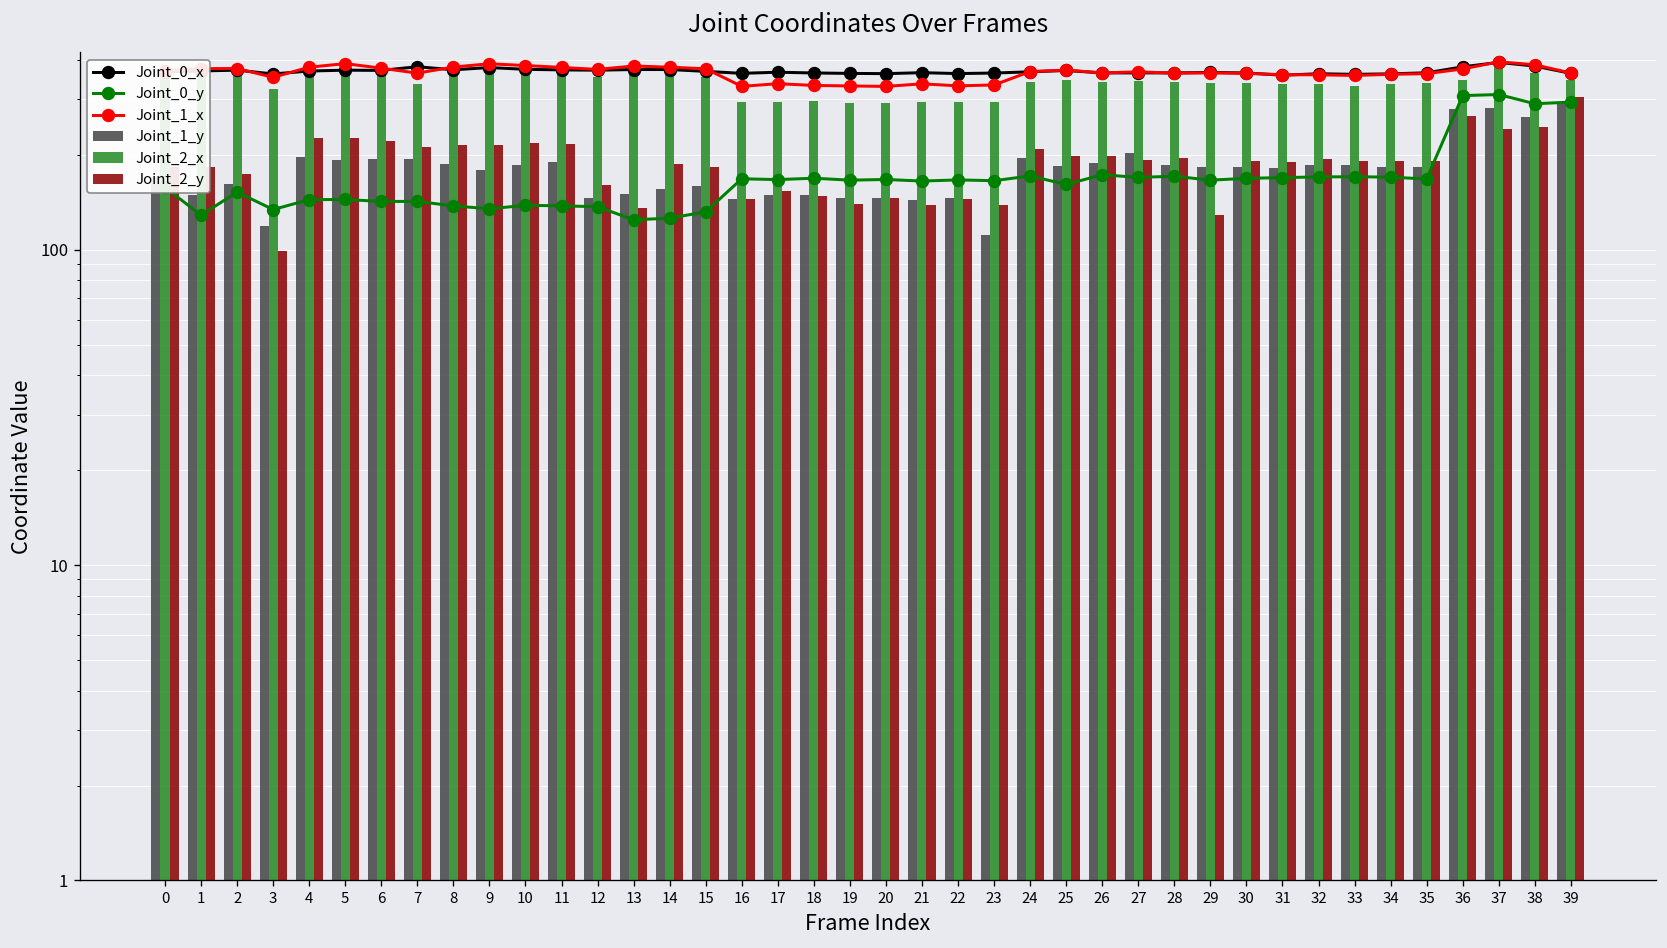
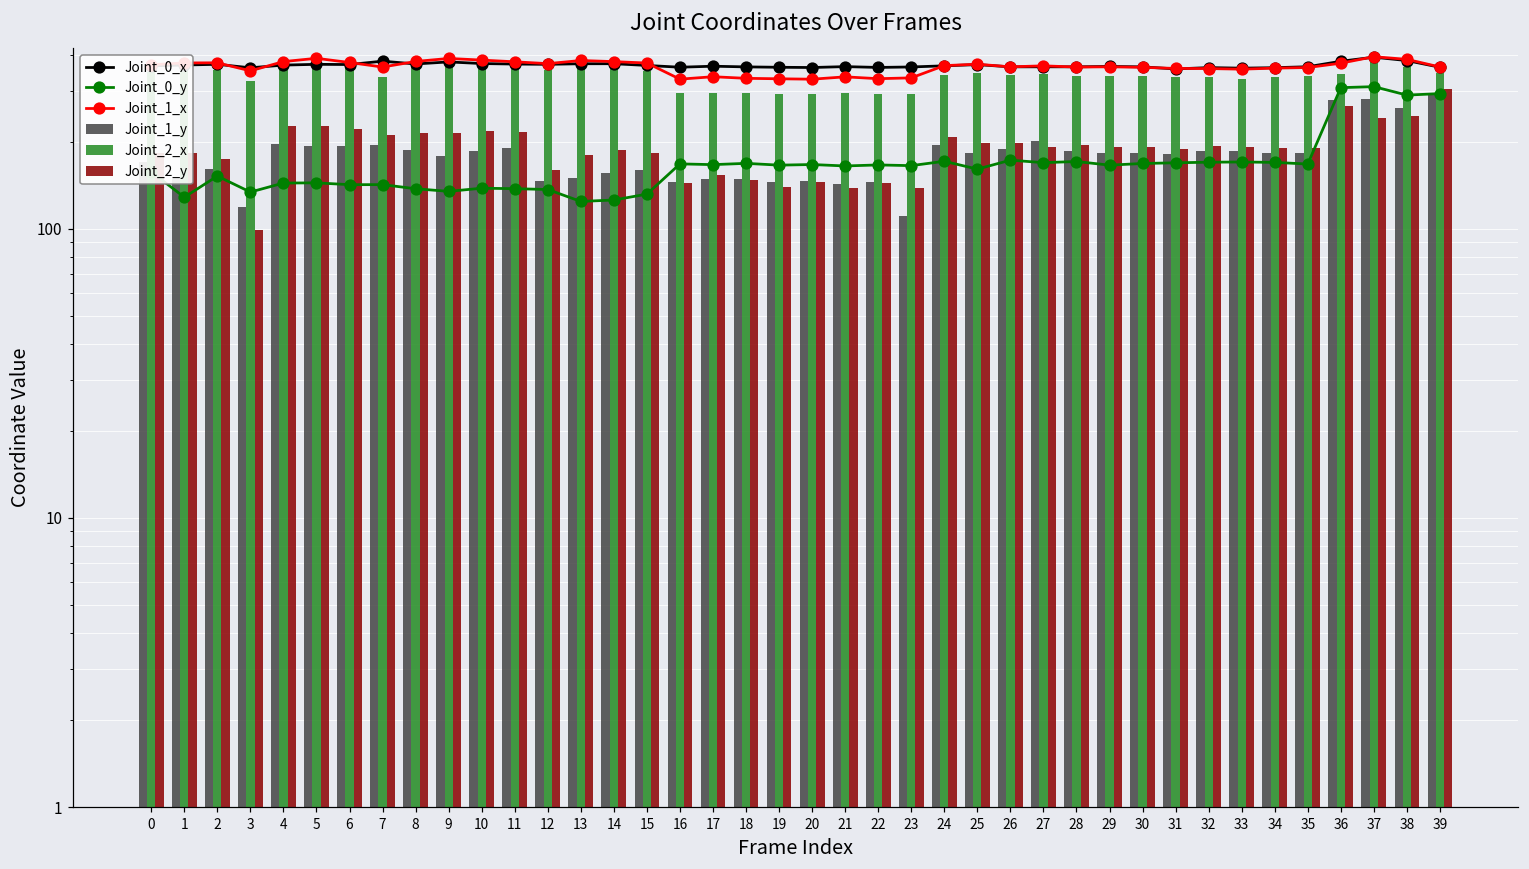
  {
    "Joint_1_y": {
      "2": 160,
      "3": 120,
      "4": 200,
      "5": 190,
      "6": 190,
      "7": 190,
      "8": 190,
      "9": 180,
      "10": 190,
      "11": 190,
      "12": 150,
      "13": 150,
      "14": 160,
      "15": 160,
      "16": 150,
      "17": 150,
      "18": 150,
      "19": 150,
      "20": 150,
      "21": 140,
      "22": 150,
      "23": 111,
      "24": 190,
      "25": 180,
      "26": 190,
      "27": 200,
      "28": 190,
      "29": 180,
      "30": 180,
      "31": 180,
      "32": 190,
      "33": 190,
      "34": 180,
      "35": 180,
      "36": 280,
      "37": 280,
      "38": 260,
      "39": 290
    },
    "Joint_0_x": {
      "3": 360,
      "4": 370,
      "5": 370,
      "7": 380,
      "9": 380,
      "10": 370,
      "13": 370,
      "16": 360,
      "17": 370,
      "18": 360,
      "19": 360,
      "20": 360,
      "21": 360,
      "22": 360,
      "23": 360
    },
    "Joint_2_y": {
      "2": 170,
      "3": 99,
      "4": 230,
      "5": 230,
      "6": 220,
      "7": 210,
      "8": 210,
      "9": 210,
      "10": 220,
      "11": 220,
      "12": 160,
-     "13": 140,
+     "13": 180,
      "14": 190,
      "15": 180,
      "16": 140,
      "17": 150,
      "18": 150,
      "19": 140,
      "20": 150,
      "21": 140,
      "22": 140,
      "23": 140,
      "24": 210,
      "25": 200,
      "26": 200,
      "27": 190,
      "28": 190,
-     "29": 130,
+     "29": 190,
      "30": 190,
      "31": 190,
      "32": 190,
      "33": 190,
      "34": 190,
      "35": 190,
      "36": 270,
      "37": 240,
      "38": 240,
      "39": 300
    },
    "Joint_1_x": {
      "3": 350,
      "4": 380,
      "5": 390,
      "7": 360,
      "9": 390,
      "10": 380,
      "13": 380,
      "16": 330,
      "17": 340,
      "18": 330,
      "19": 330,
      "20": 330,
      "21": 340,
      "22": 330,
      "23": 330
    }
  }
